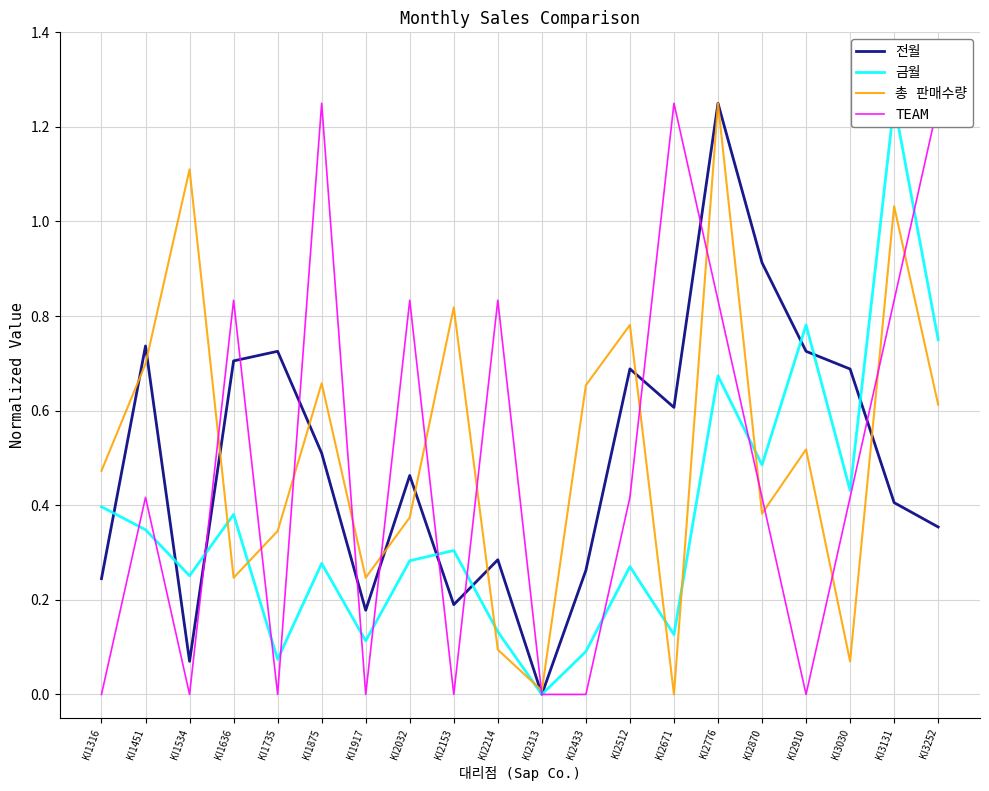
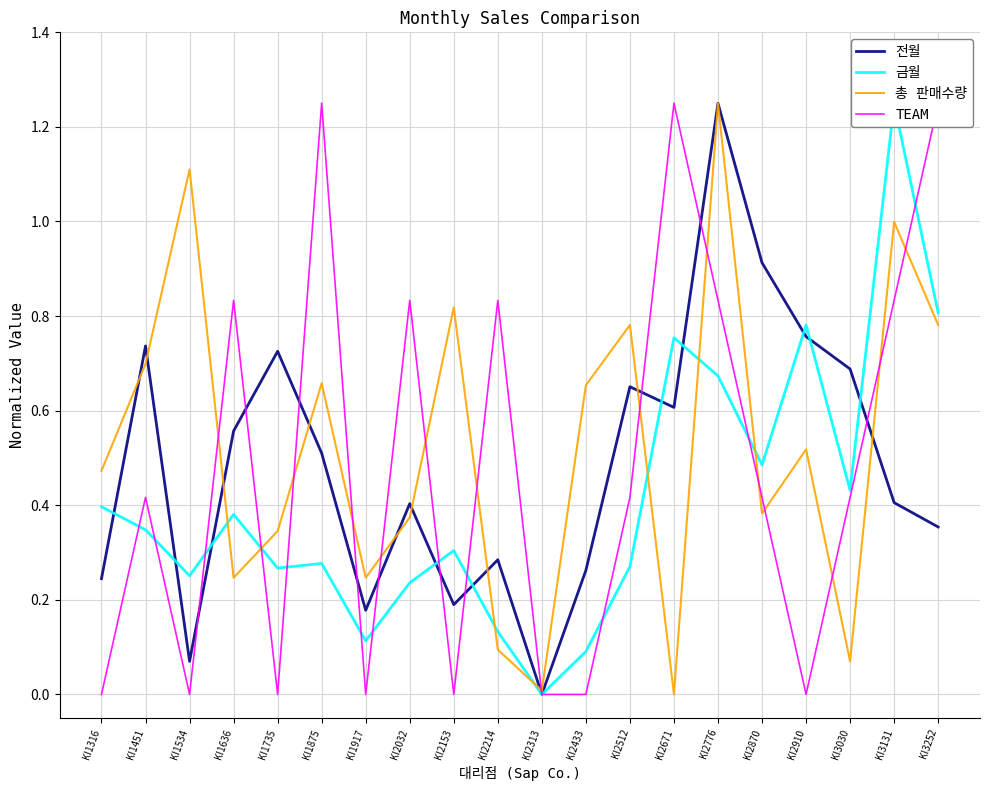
  {
    "전월": {
      "KI1316": 0.24,
      "KI1451": 0.74,
      "KI1534": 0.07,
-     "KI1636": 0.71,
+     "KI1636": 0.56,
      "KI1735": 0.73,
      "KI1875": 0.51,
      "KI1917": 0.18,
-     "KI2032": 0.46,
+     "KI2032": 0.40,
      "KI2153": 0.19,
      "KI2214": 0.28,
      "KI2433": 0.26,
-     "KI2512": 0.69,
+     "KI2512": 0.65,
      "KI2671": 0.61,
      "KI2870": 0.91,
-     "KI2910": 0.73,
+     "KI2910": 0.76,
      "KI3030": 0.69,
      "KI3131": 0.41,
      "KI3252": 0.35
    },
    "금월": {
      "KI1316": 0.40,
      "KI1451": 0.35,
      "KI1534": 0.25,
      "KI1636": 0.38,
-     "KI1735": 0.07,
+     "KI1735": 0.27,
      "KI1875": 0.28,
      "KI1917": 0.11,
-     "KI2032": 0.28,
+     "KI2032": 0.24,
      "KI2153": 0.30,
      "KI2214": 0.13,
      "KI2433": 0.09,
      "KI2512": 0.27,
-     "KI2671": 0.13,
+     "KI2671": 0.75,
      "KI2776": 0.67,
      "KI2870": 0.49,
      "KI2910": 0.78,
      "KI3030": 0.43,
-     "KI3252": 0.75
+     "KI3252": 0.81
    },
    "총 판매수량": {
      "KI1316": 0.47,
      "KI1451": 0.70,
      "KI1534": 1.11,
      "KI1636": 0.25,
      "KI1735": 0.35,
      "KI1875": 0.66,
      "KI1917": 0.25,
      "KI2032": 0.37,
      "KI2153": 0.82,
      "KI2214": 0.09,
      "KI2313": 0.01,
      "KI2433": 0.65,
      "KI2512": 0.78,
      "KI2671": 0.00,
      "KI2870": 0.38,
      "KI2910": 0.52,
      "KI3030": 0.07,
-     "KI3131": 1.03,
-     "KI3252": 0.61
+     "KI3131": 1.00,
+     "KI3252": 0.78
    },
    "TEAM": {
      "KI1316": 0.00,
      "KI1451": 0.42,
      "KI1534": 0.00,
      "KI1636": 0.83,
      "KI1735": 0.00,
      "KI1875": 1.25,
      "KI1917": 0.00,
      "KI2032": 0.83,
      "KI2153": 0.00,
      "KI2214": 0.83,
      "KI2433": 0.00,
      "KI2512": 0.42,
      "KI2671": 1.25,
      "KI2776": 0.83,
      "KI2870": 0.42,
      "KI2910": 0.00,
      "KI3030": 0.42,
      "KI3131": 0.83
    }
  }
